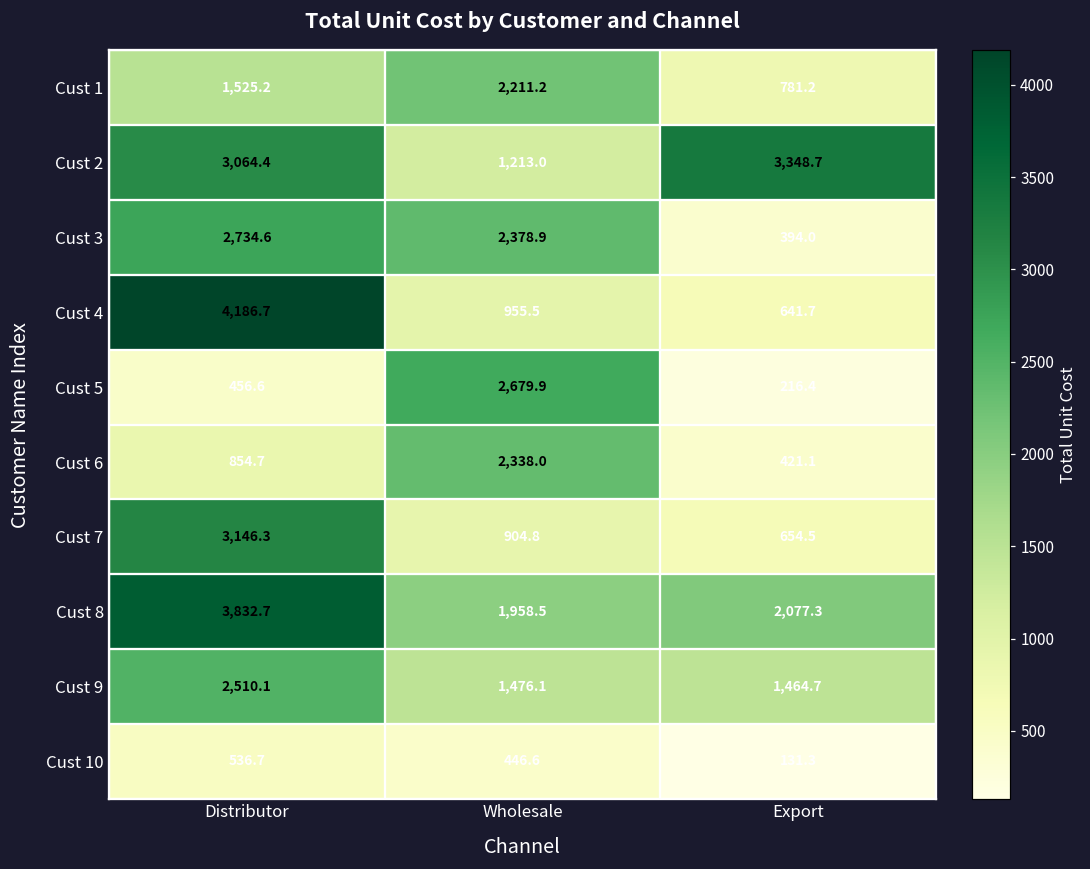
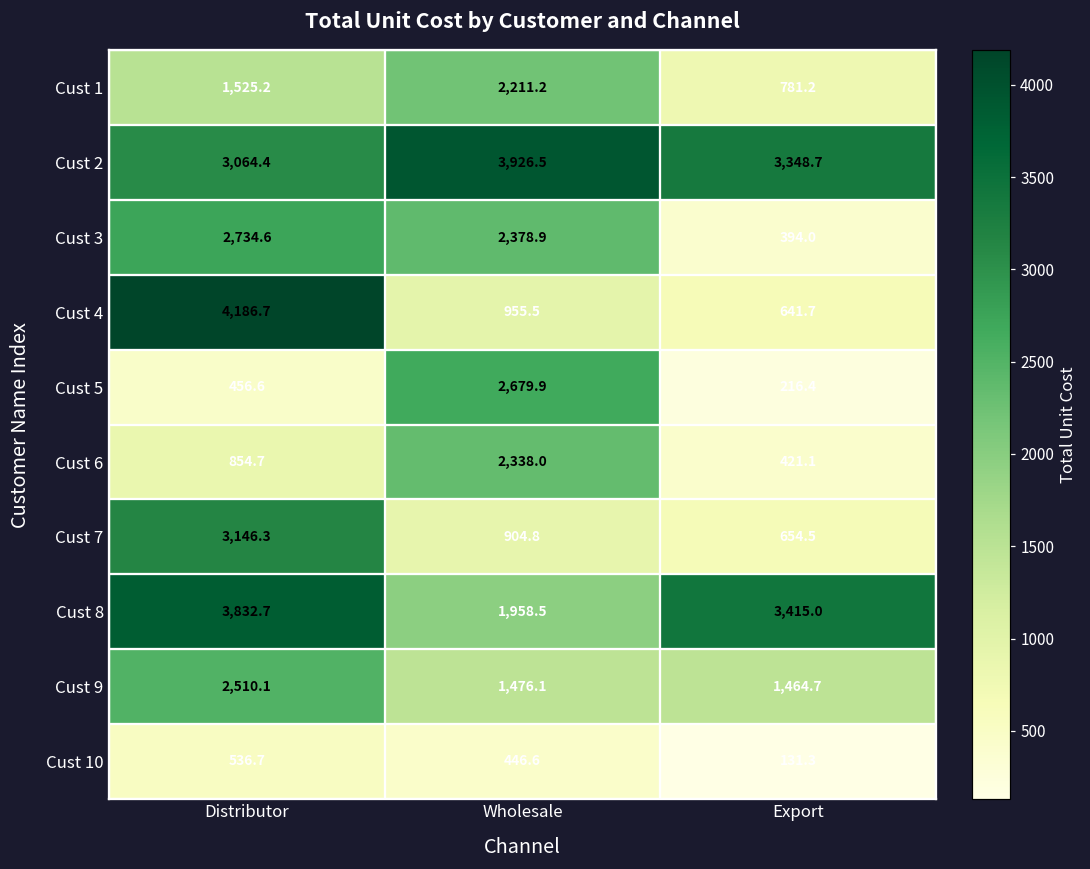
  {
    "Cust 1": {
      "Distributor": "1,525.2",
      "Wholesale": "2,211.2",
      "Export": "781.2"
    },
    "Cust 2": {
      "Distributor": "3,064.4",
-     "Wholesale": "1,213.0",
+     "Wholesale": "3,926.5",
      "Export": "3,348.7"
    },
    "Cust 3": {
      "Distributor": "2,734.6",
      "Wholesale": "2,378.9",
      "Export": "394.0"
    },
    "Cust 4": {
      "Distributor": "4,186.7",
      "Wholesale": "955.5",
      "Export": "641.7"
    },
    "Cust 5": {
      "Distributor": "456.6",
      "Wholesale": "2,679.9"
    },
    "Cust 6": {
      "Distributor": "854.7",
      "Wholesale": "2,338.0",
      "Export": "421.1"
    },
    "Cust 7": {
      "Distributor": "3,146.3",
      "Wholesale": "904.8",
      "Export": "654.5"
    },
    "Cust 8": {
      "Distributor": "3,832.7",
      "Wholesale": "1,958.5",
-     "Export": "2,077.3"
+     "Export": "3,415.0"
    },
    "Cust 9": {
      "Distributor": "2,510.1",
      "Wholesale": "1,476.1",
      "Export": "1,464.7"
    },
    "Cust 10": {
      "Distributor": "536.7",
      "Wholesale": "446.6"
    }
  }
